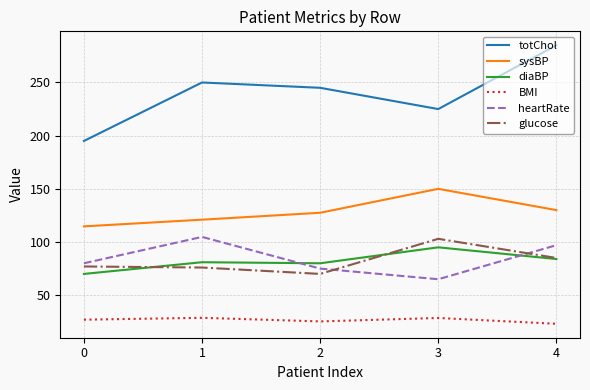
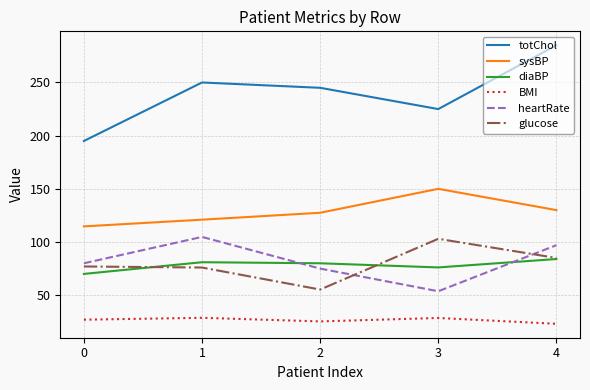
  {
    "totChol": {
      "0": 195,
      "1": 250,
      "2": 245,
      "3": 225
    },
    "sysBP": {
      "0": 115,
      "1": 121,
      "2": 128,
      "3": 150,
      "4": 130
    },
    "diaBP": {
      "0": 70,
      "1": 81,
      "2": 80,
-     "3": 95
+     "3": 76
    },
    "BMI": {
      "0": 27,
      "1": 29,
      "2": 25,
      "3": 29,
      "4": 23
    },
    "heartRate": {
      "0": 80,
      "1": 105,
      "2": 75,
-     "3": 65,
+     "3": 54,
      "4": 97
    },
    "glucose": {
      "0": 77,
      "1": 76,
-     "2": 70,
+     "2": 55,
      "3": 103
    }
  }
